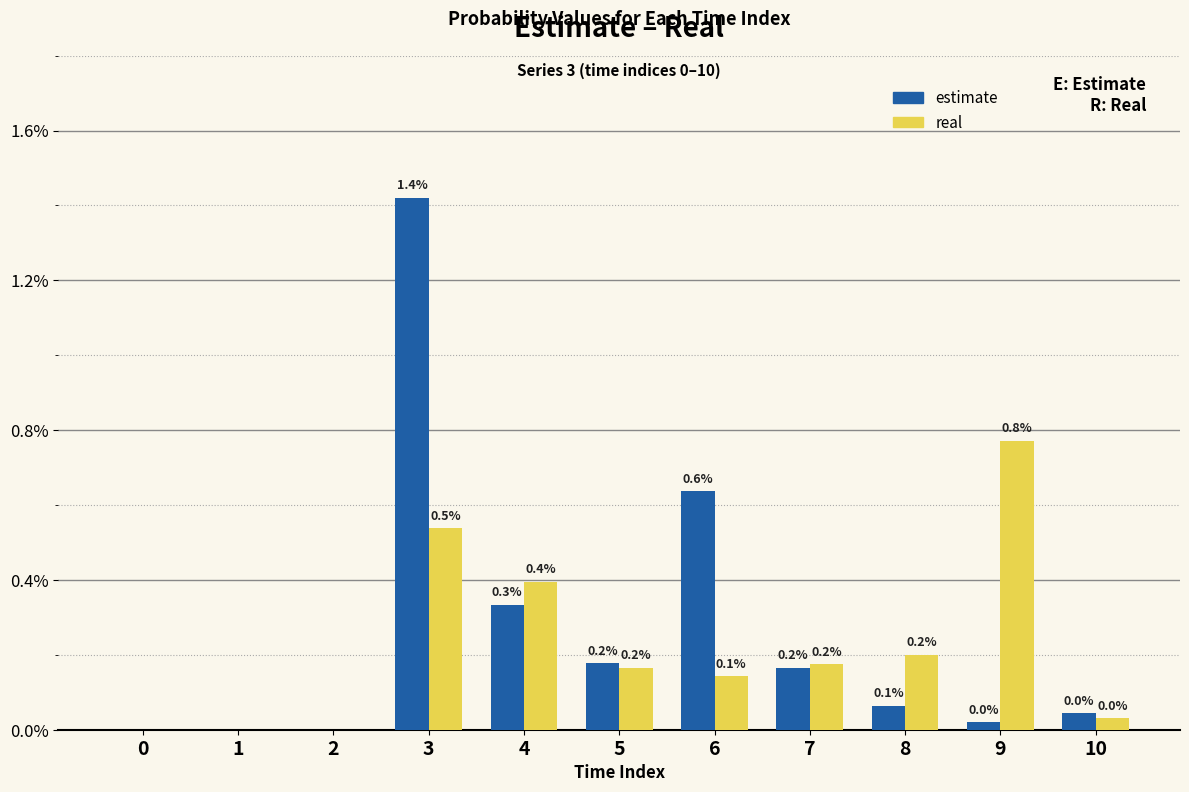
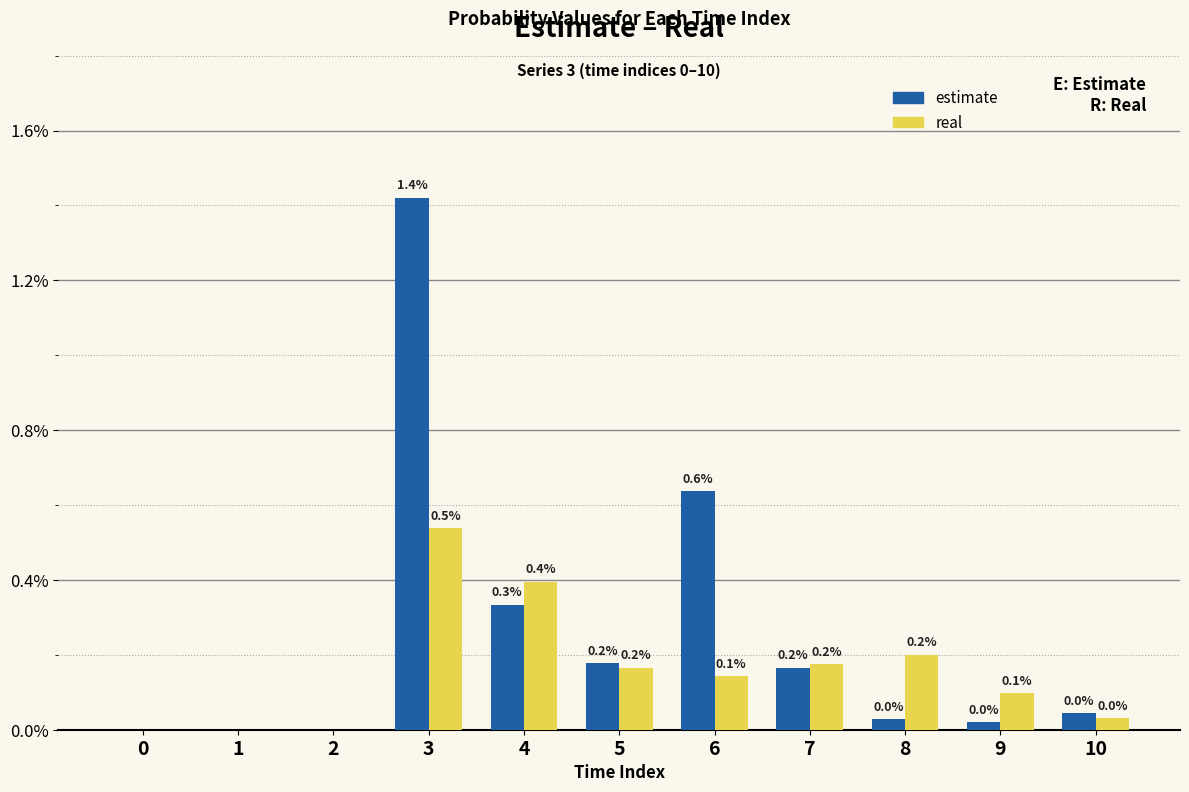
  {
    "estimate": {
      "3": "1.4%",
      "4": "0.3%",
      "5": "0.2%",
      "6": "0.6%",
      "7": "0.2%",
-     "8": "0.1%",
+     "8": "0.0%",
      "9": "0.0%",
      "10": "0.0%"
    },
    "real": {
      "3": "0.5%",
      "4": "0.4%",
      "5": "0.2%",
      "6": "0.1%",
      "7": "0.2%",
      "8": "0.2%",
-     "9": "0.8%",
+     "9": "0.1%",
      "10": "0.0%"
    }
  }
